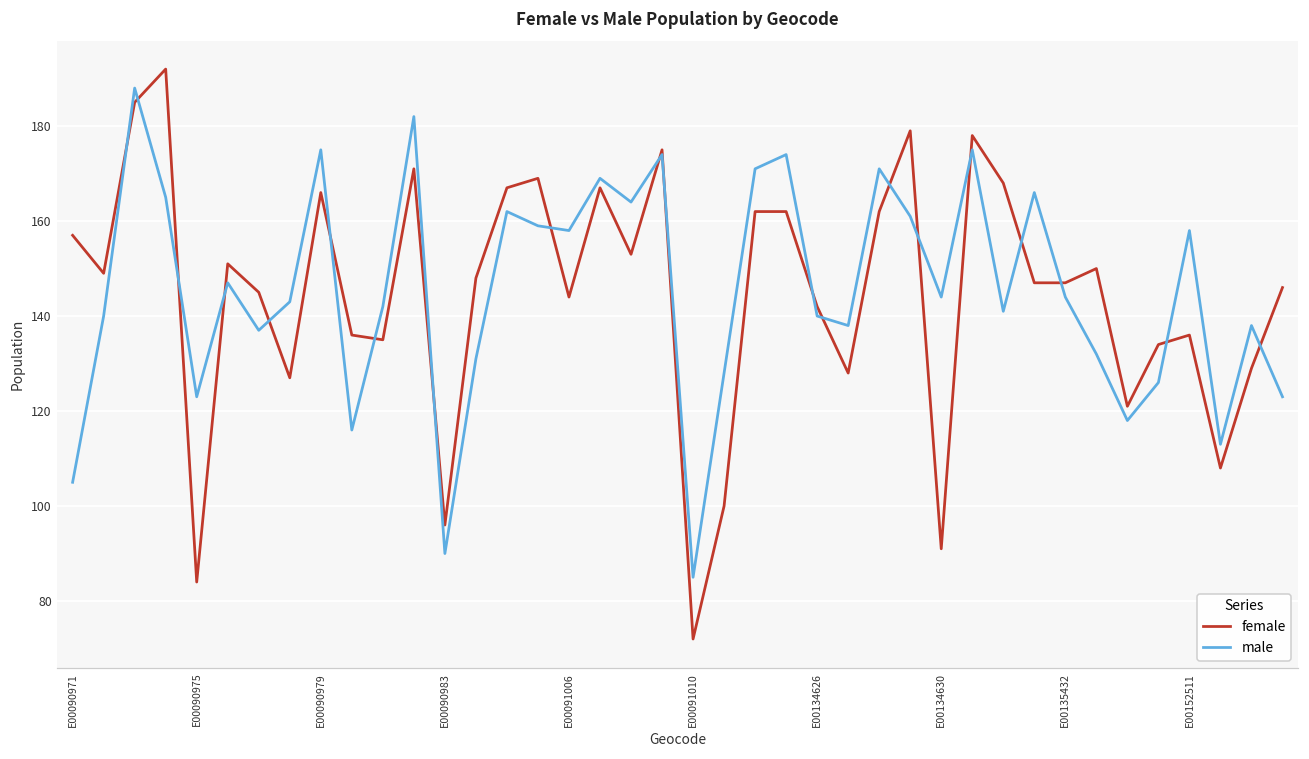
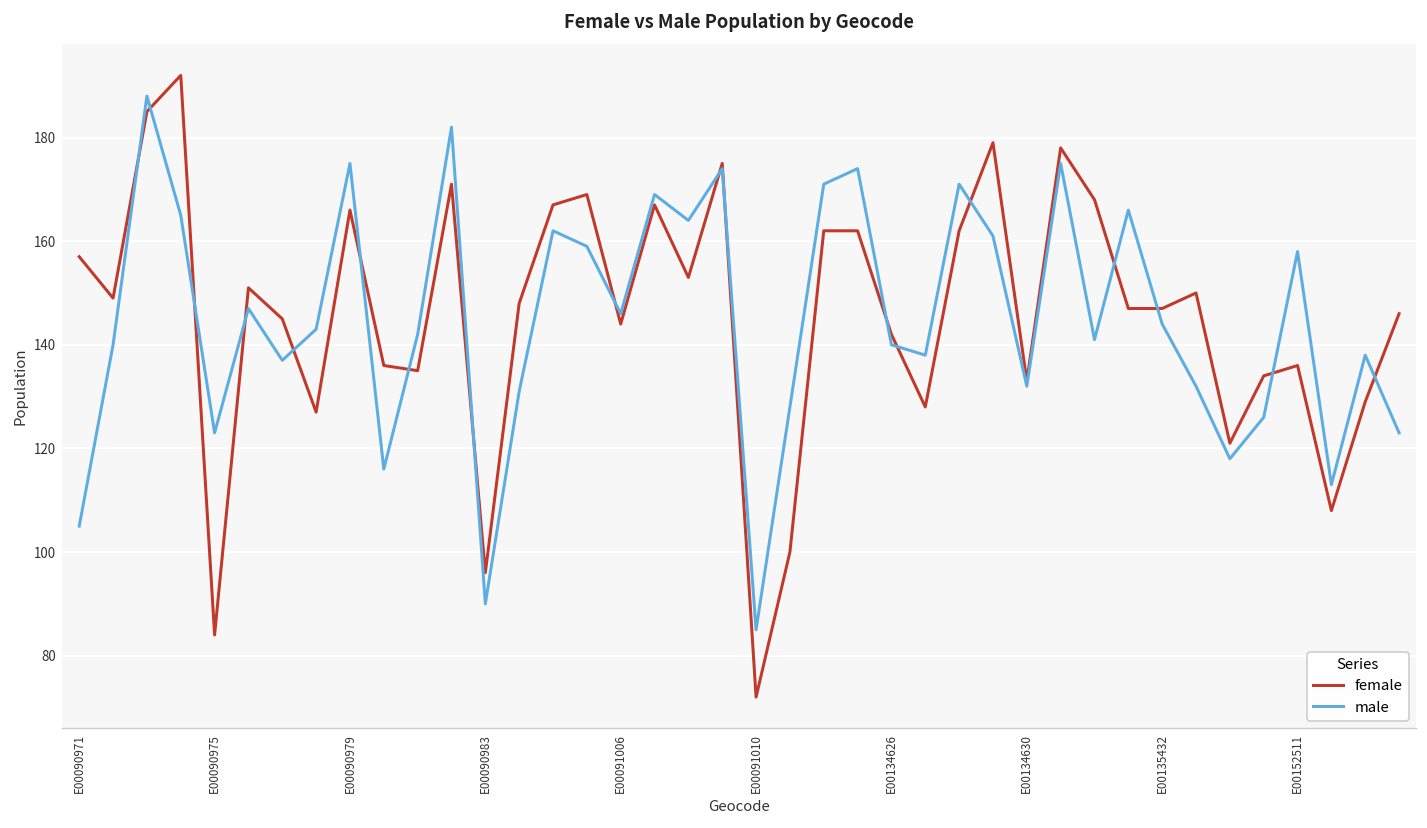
  {
    "female": {
      "E00090971": 157,
      "E00090975": 84,
      "E00090979": 166,
      "E00090983": 96,
      "E00091006": 144,
      "E00091010": 72,
      "E00134626": 142,
-     "E00134630": 91,
+     "E00134630": 133,
      "E00135432": 147,
      "E00152511": 136
    },
    "male": {
      "E00090971": 105,
      "E00090975": 123,
      "E00090979": 175,
      "E00090983": 90,
-     "E00091006": 158,
+     "E00091006": 146,
      "E00091010": 85,
      "E00134626": 140,
-     "E00134630": 144,
+     "E00134630": 132,
      "E00135432": 144,
      "E00152511": 158
    }
  }
